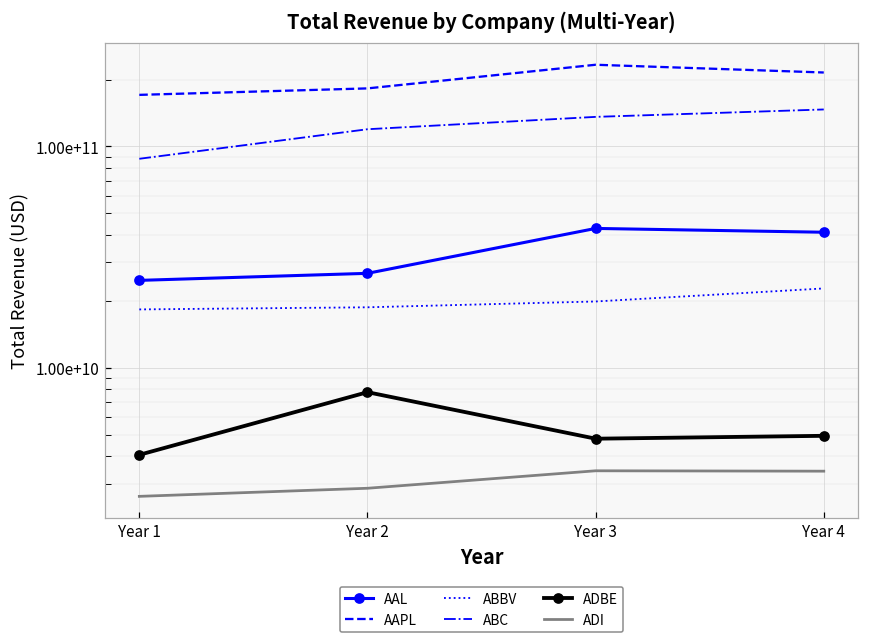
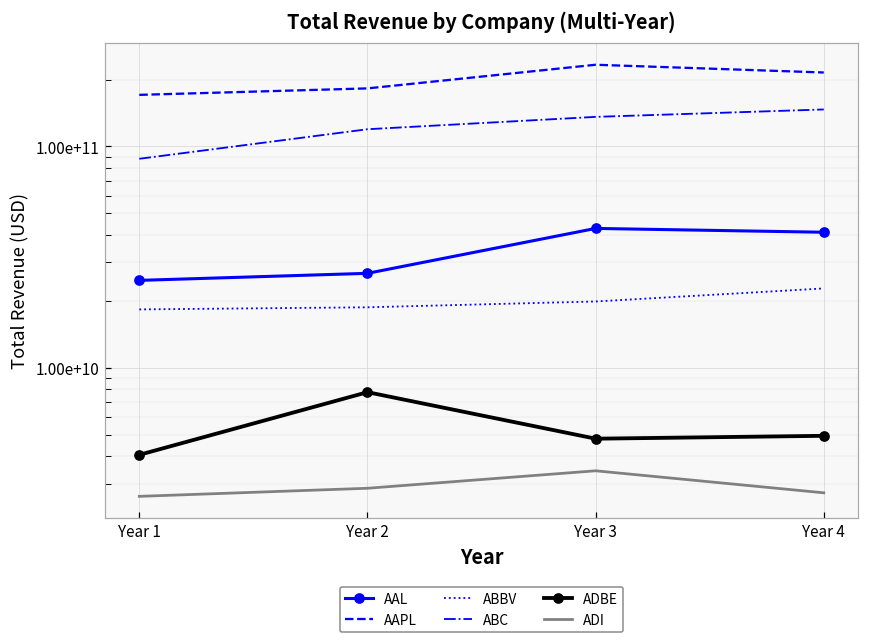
  {
    "ADBE": {
      "Year 1": 4100000000,
      "Year 2": 7800000000,
      "Year 3": 4800000000,
      "Year 4": 4900000000
    },
    "ADI": {
      "Year 1": 2600000000,
      "Year 2": 2900000000,
      "Year 3": 3400000000,
-     "Year 4": 3400000000
+     "Year 4": 2700000000
    }
  }
